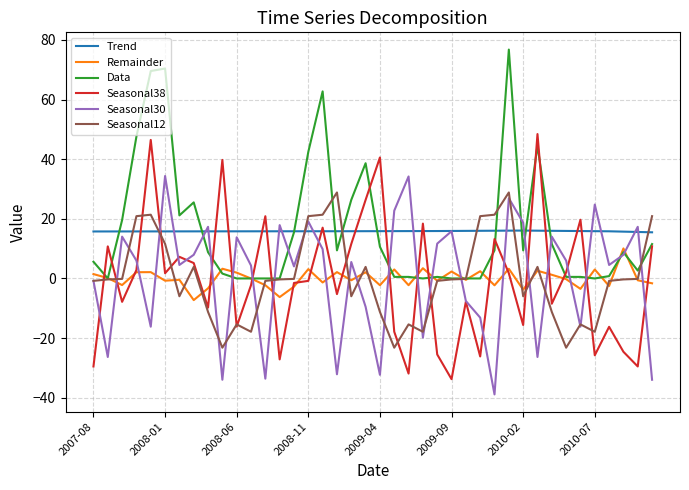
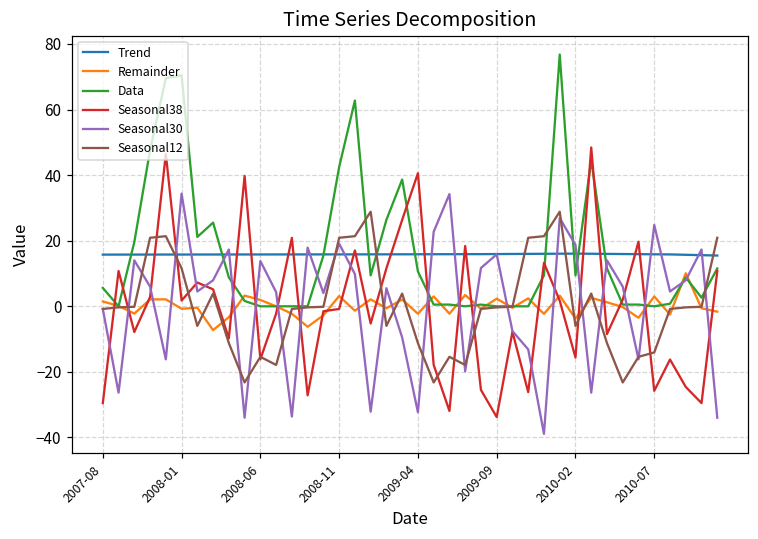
  {
    "Trend": {
      "2007-08": 16,
      "2008-01": 16,
      "2008-06": 16,
      "2008-11": 16,
      "2009-04": 16,
      "2010-02": 16,
      "2010-07": 16
    },
    "Remainder": {
      "2007-08": 1,
      "2008-01": -1,
      "2008-06": 2,
      "2008-11": 3,
      "2009-04": -2,
      "2009-09": 2,
      "2010-02": -4,
      "2010-07": 3
    },
    "Data": {
      "2007-08": 6,
      "2008-06": 0,
      "2008-11": 42,
      "2009-04": 11,
      "2010-02": 9,
      "2010-07": 0
    },
    "Seasonal38": {
      "2007-08": -30,
      "2008-01": 2,
      "2008-11": -1,
      "2009-04": 41,
      "2009-09": -34,
      "2010-02": -16,
      "2010-07": -26
    },
    "Seasonal30": {
      "2008-01": 34,
      "2008-06": 14,
      "2008-11": 19,
      "2009-04": -32,
      "2010-02": 19,
      "2010-07": 25
    },
    "Seasonal12": {
      "2008-01": 12,
      "2008-11": 21,
      "2009-04": -11,
      "2010-02": -6,
-     "2010-07": -18
+     "2010-07": -14
    }
  }
